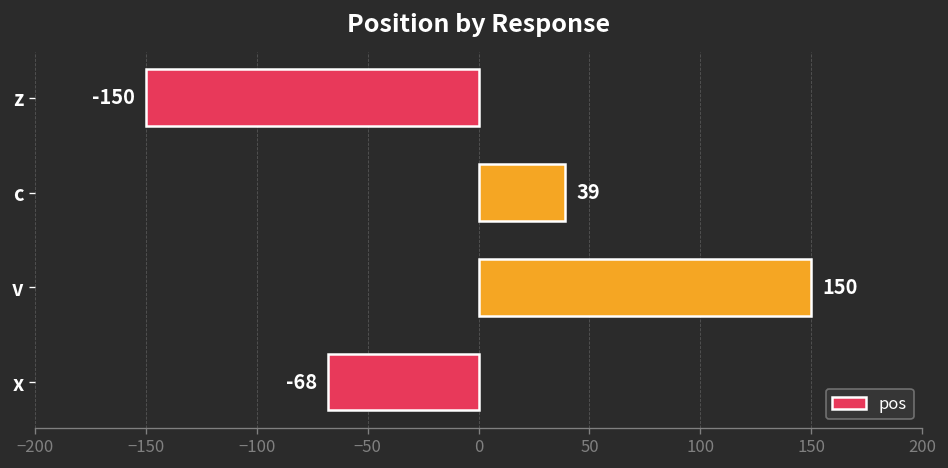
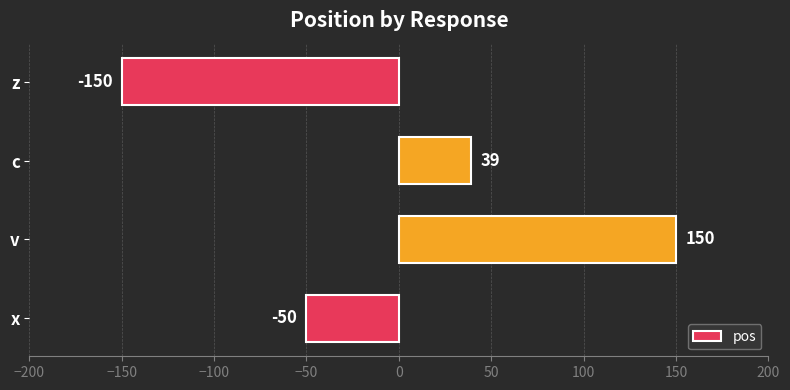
  {
    "z": -150,
    "c": 39,
    "v": 150,
-   "x": -68
+   "x": -50
  }
